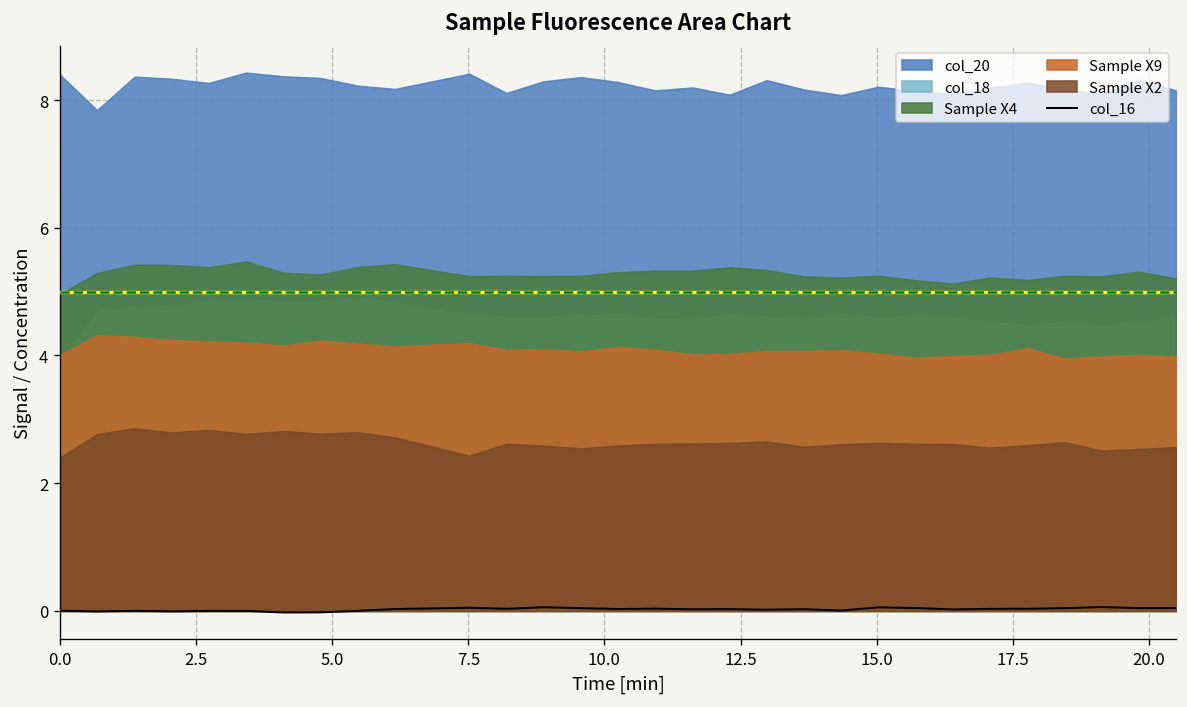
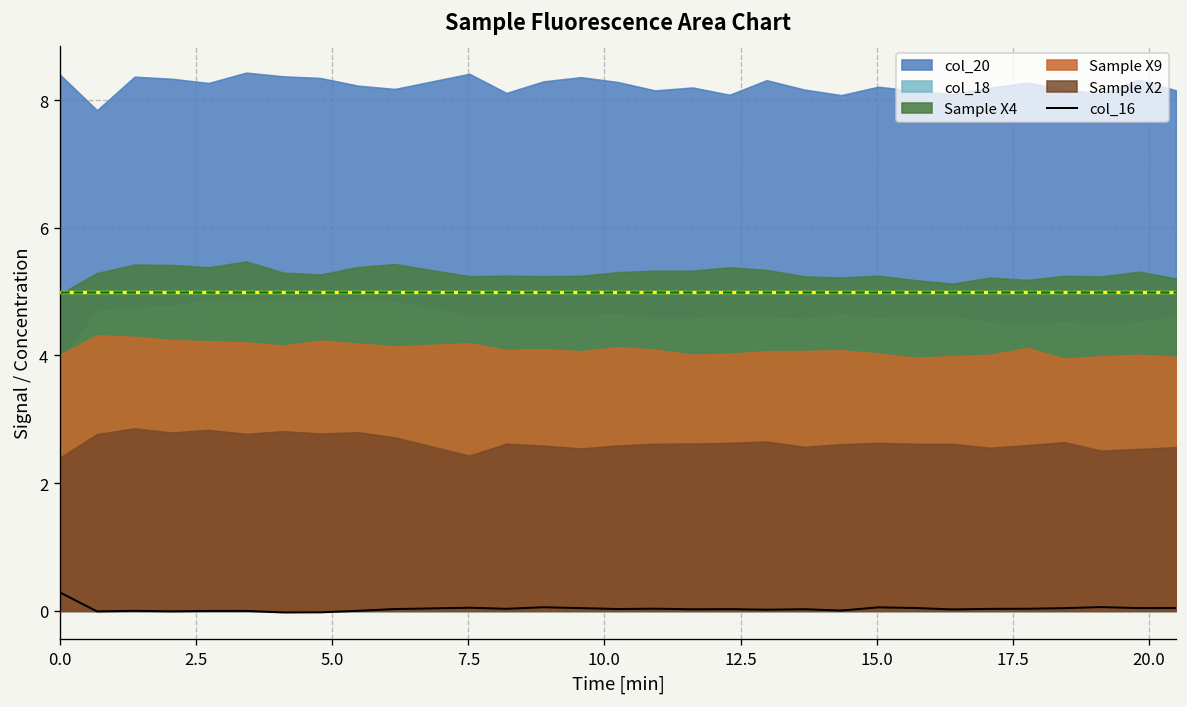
  {
    "col_16": {
-     "0.0": 0.0
+     "0.0": 0.3
    },
    "col_20": {
      "0.0": 8.4
    },
    "col_18": {
      "0.0": 3.9
    },
    "Sample X4": {
      "0.0": 5.0
    },
    "Sample X9": {
      "0.0": 4.0
    },
    "Sample X2": {
      "0.0": 2.4
    }
  }
